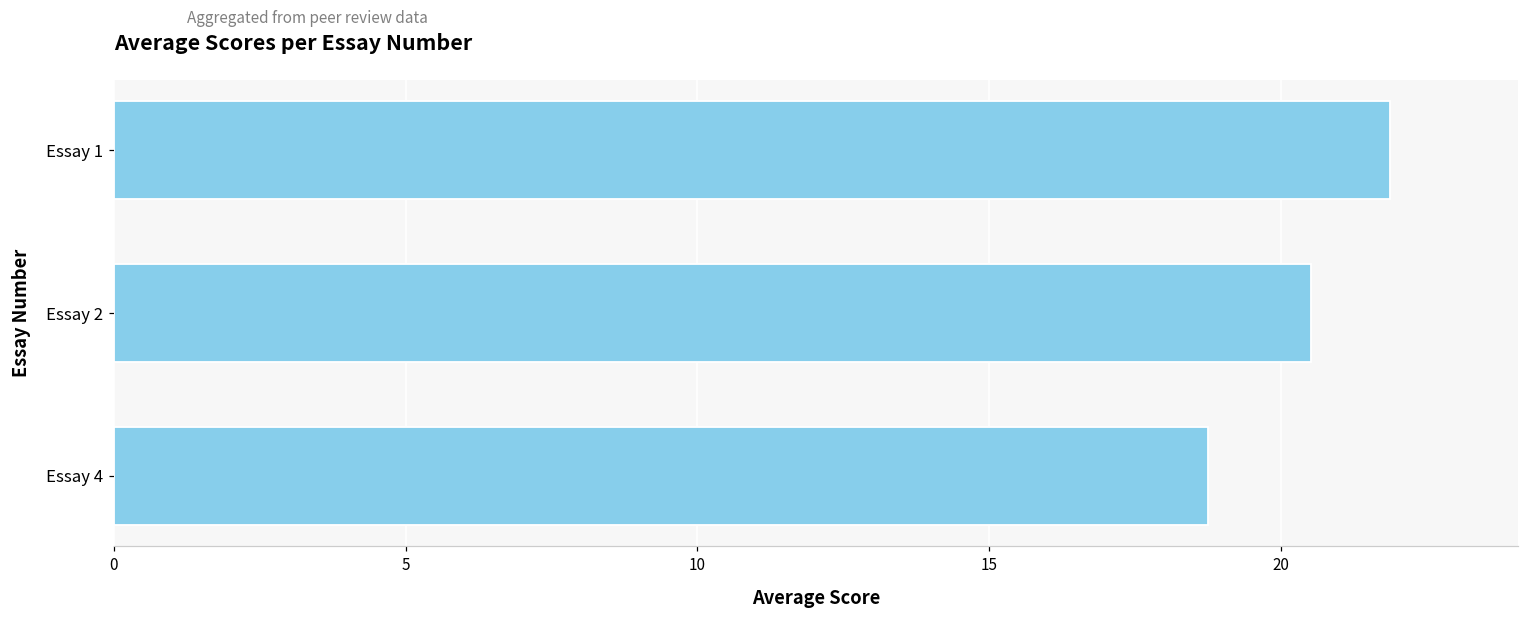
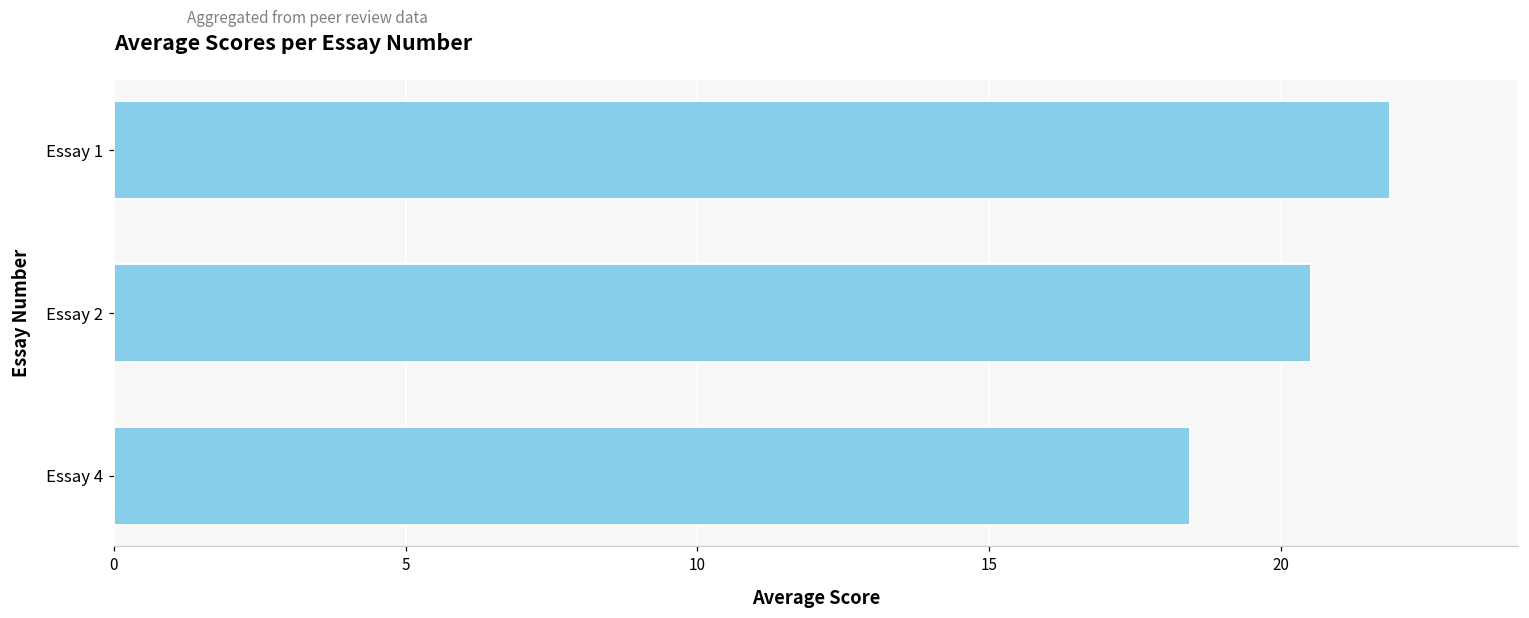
  {
    "Essay 1": 21.9,
    "Essay 2": 20.5,
-   "Essay 4": 18.8
+   "Essay 4": 18.4
  }
